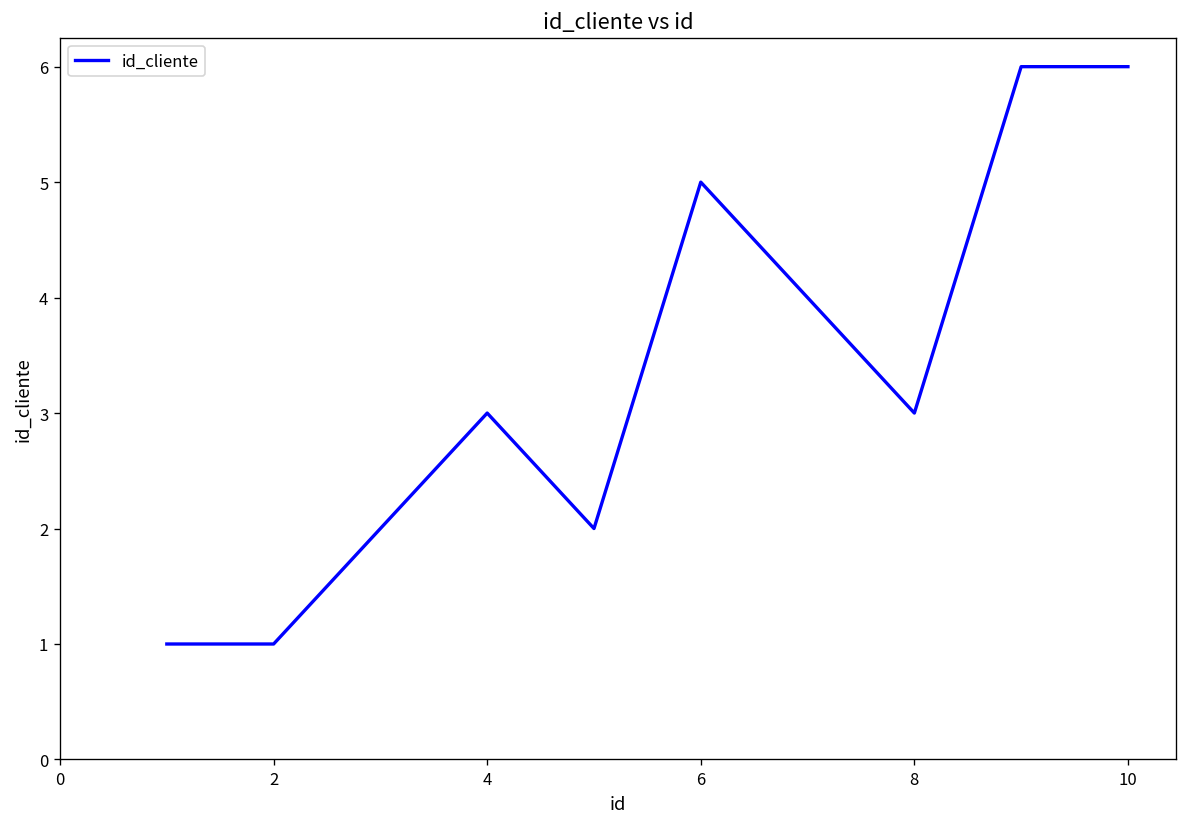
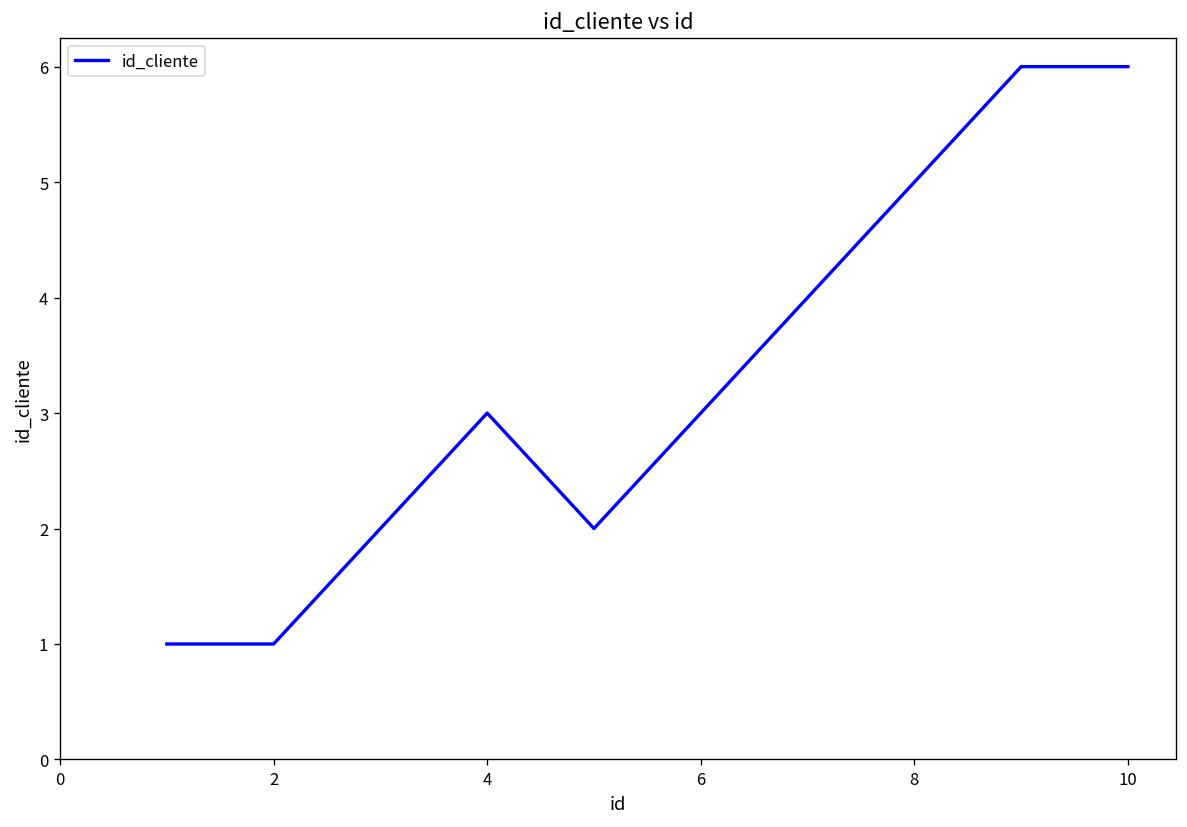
  {
    "2": 1,
    "4": 3,
-   "6": 5,
-   "8": 3,
+   "6": 3,
+   "8": 5,
    "10": 6
  }
